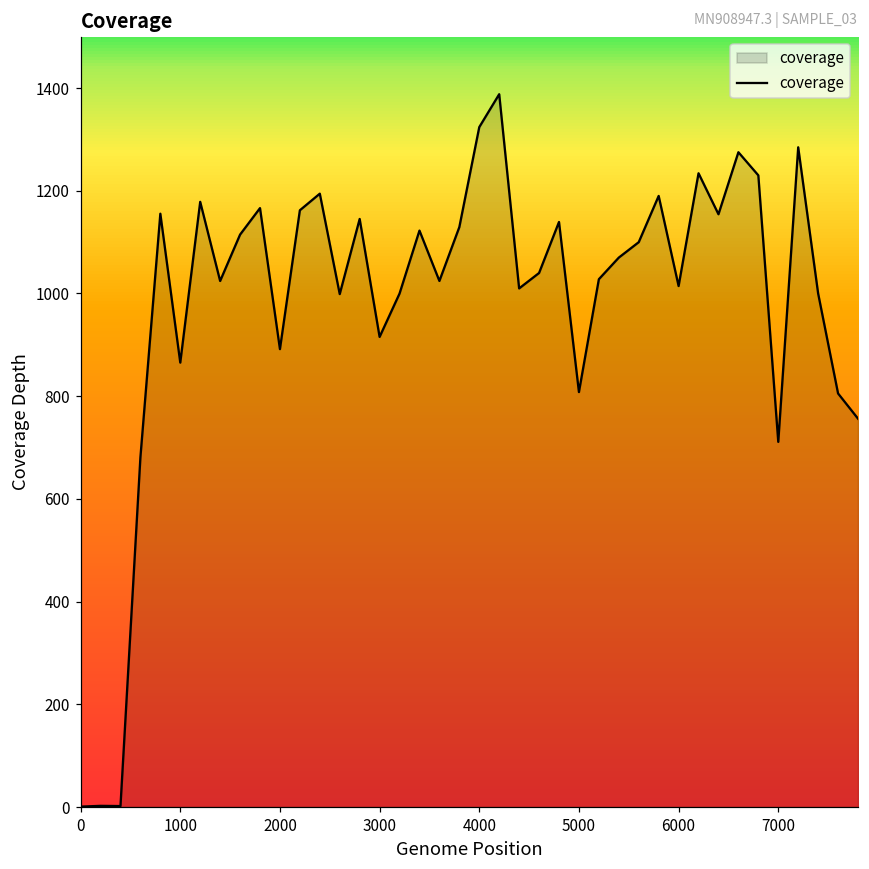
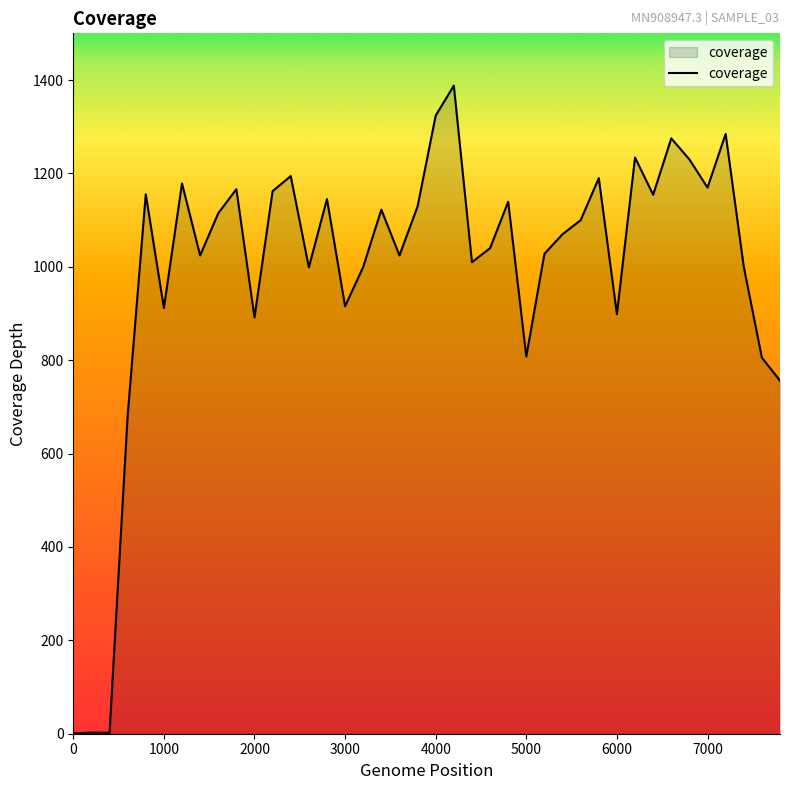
  {
    "0": 0,
-   "1000": 870,
+   "1000": 910,
    "2000": 890,
    "3000": 920,
    "4000": 1320,
    "5000": 810,
-   "6000": 1010,
-   "7000": 710
+   "6000": 900,
+   "7000": 1170
  }
